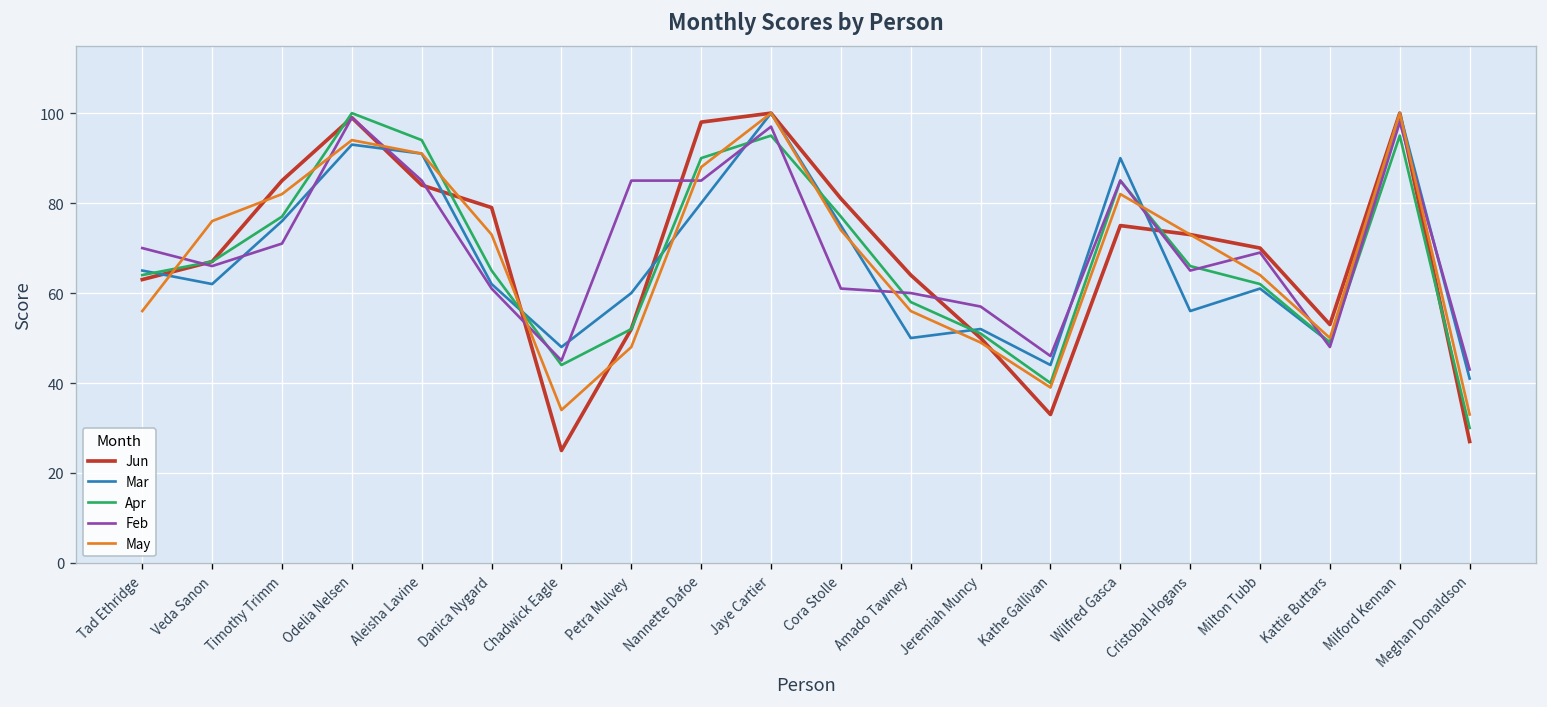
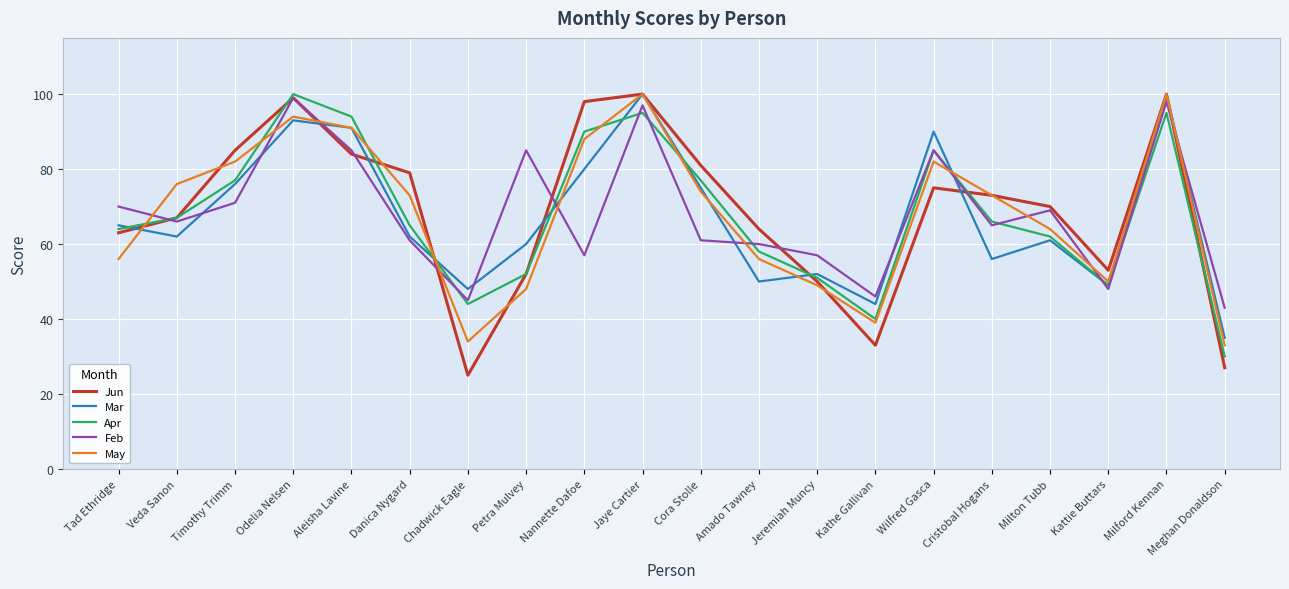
  {
    "Jun": {
      "Tad Ethridge": 63,
      "Timothy Trimm": 85,
      "Aleisha Lavine": 84,
      "Danica Nygard": 79,
      "Chadwick Eagle": 25,
      "Nannette Dafoe": 98,
      "Cora Stolle": 81,
      "Amado Tawney": 64,
      "Jeremiah Muncy": 50,
      "Kathe Gallivan": 33,
      "Wilfred Gasca": 75,
      "Milton Tubb": 70,
      "Kattie Buttars": 53,
      "Meghan Donaldson": 27
    },
    "Mar": {
      "Tad Ethridge": 65,
      "Veda Sanon": 62,
      "Timothy Trimm": 76,
      "Odelia Nelsen": 93,
      "Danica Nygard": 62,
      "Chadwick Eagle": 48,
      "Petra Mulvey": 60,
      "Nannette Dafoe": 80,
      "Cora Stolle": 75,
      "Amado Tawney": 50,
      "Jeremiah Muncy": 52,
      "Kathe Gallivan": 44,
      "Wilfred Gasca": 90,
      "Cristobal Hogans": 56,
      "Milton Tubb": 61,
-     "Meghan Donaldson": 41
+     "Meghan Donaldson": 35
    },
    "Apr": {
      "Tad Ethridge": 64,
      "Timothy Trimm": 77,
      "Odelia Nelsen": 100,
      "Aleisha Lavine": 94,
      "Danica Nygard": 65,
      "Chadwick Eagle": 44,
      "Nannette Dafoe": 90,
      "Jaye Cartier": 95,
      "Cora Stolle": 77,
      "Amado Tawney": 58,
      "Jeremiah Muncy": 51,
      "Kathe Gallivan": 40,
      "Cristobal Hogans": 66,
      "Milton Tubb": 62,
      "Milford Kennan": 95,
      "Meghan Donaldson": 30
    },
    "Feb": {
      "Tad Ethridge": 70,
      "Veda Sanon": 66,
      "Timothy Trimm": 71,
      "Aleisha Lavine": 85,
      "Danica Nygard": 61,
      "Chadwick Eagle": 45,
      "Petra Mulvey": 85,
-     "Nannette Dafoe": 85,
+     "Nannette Dafoe": 57,
      "Jaye Cartier": 97,
      "Cora Stolle": 61,
      "Amado Tawney": 60,
      "Jeremiah Muncy": 57,
      "Kathe Gallivan": 46,
      "Cristobal Hogans": 65,
      "Milton Tubb": 69,
      "Kattie Buttars": 48,
      "Milford Kennan": 98,
      "Meghan Donaldson": 43
    },
    "May": {
      "Tad Ethridge": 56,
      "Veda Sanon": 76,
      "Timothy Trimm": 82,
      "Odelia Nelsen": 94,
      "Danica Nygard": 73,
      "Chadwick Eagle": 34,
      "Petra Mulvey": 48,
      "Nannette Dafoe": 88,
      "Cora Stolle": 74,
      "Amado Tawney": 56,
      "Jeremiah Muncy": 49,
      "Kathe Gallivan": 39,
      "Wilfred Gasca": 82,
      "Milton Tubb": 64,
      "Kattie Buttars": 50,
      "Meghan Donaldson": 33
    }
  }
